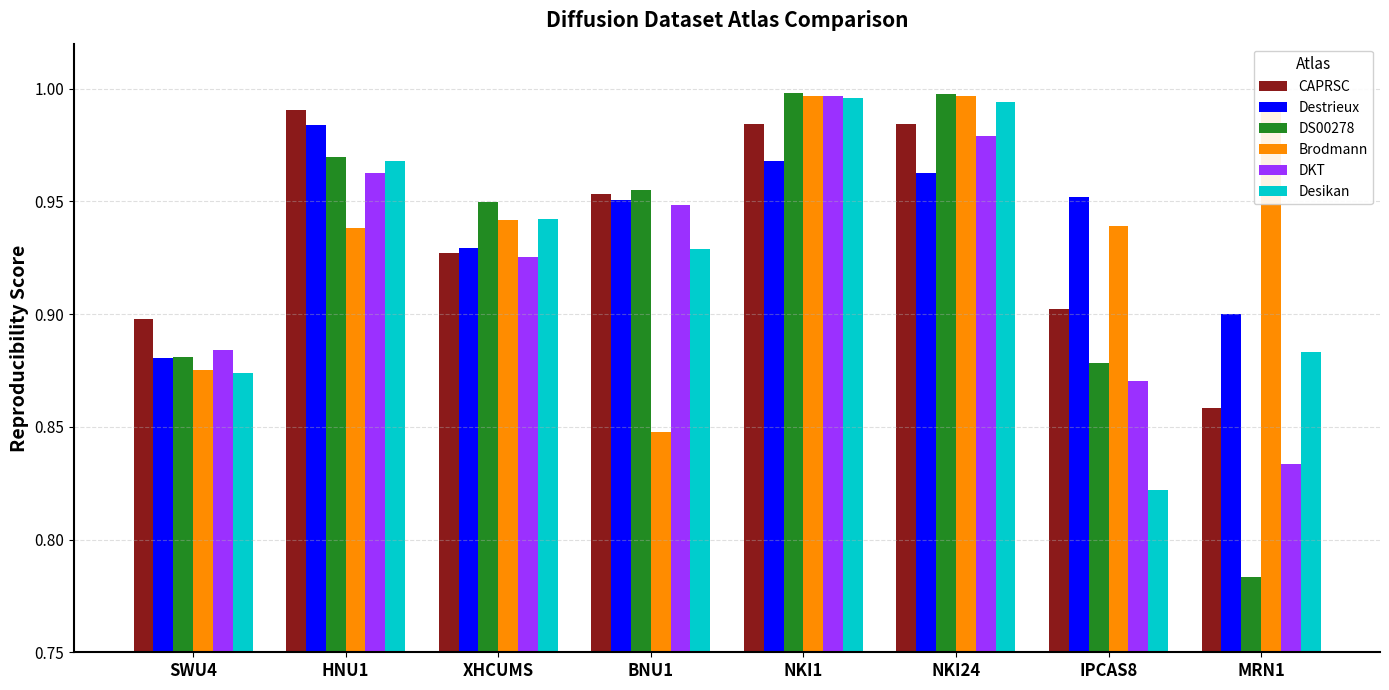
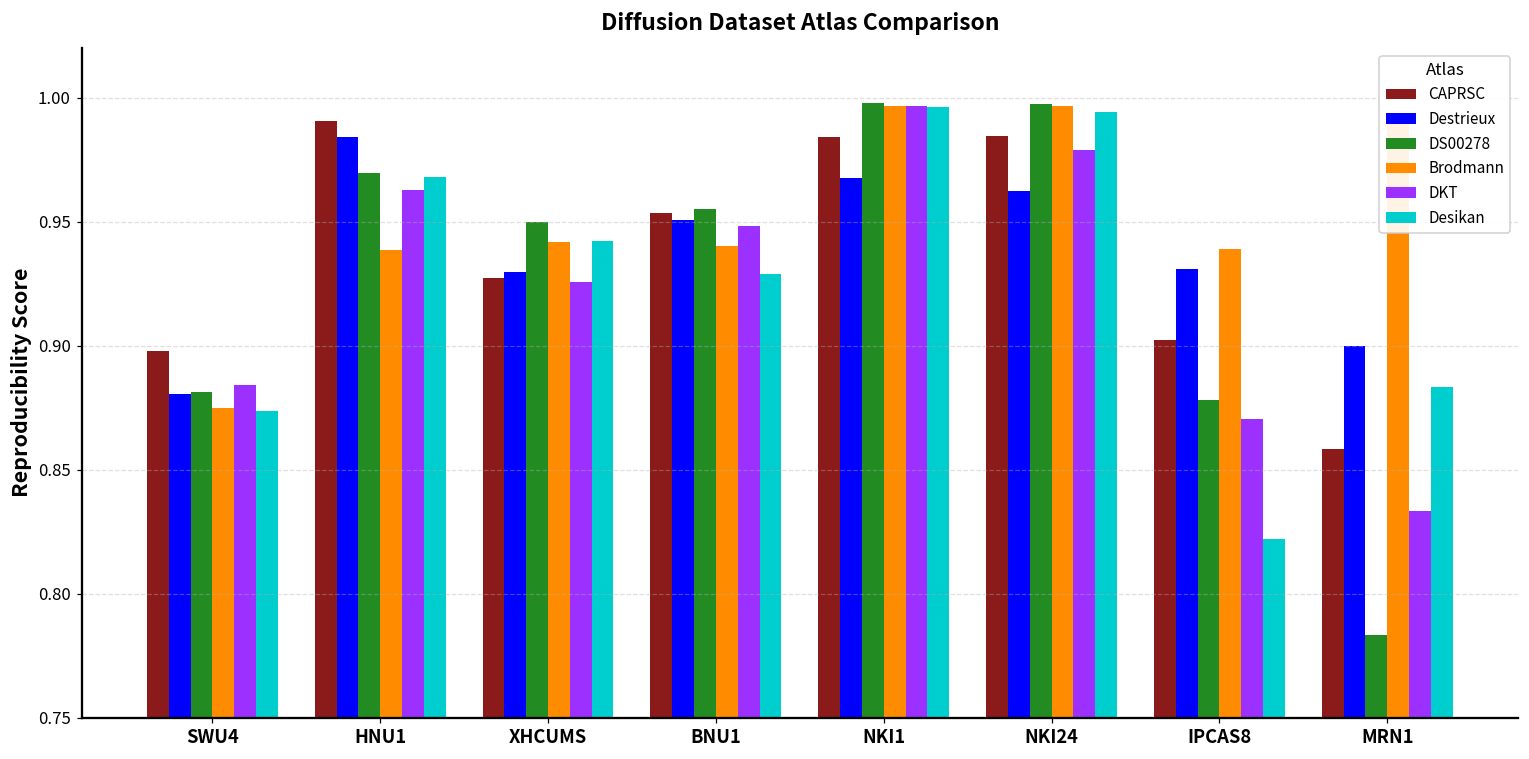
  {
    "CAPRSC": {
      "SWU4": 0.898,
      "HNU1": 0.991,
      "XHCUMS": 0.927,
      "BNU1": 0.953,
      "NKI1": 0.984,
      "NKI24": 0.984,
      "IPCAS8": 0.902,
      "MRN1": 0.858
    },
    "Destrieux": {
      "SWU4": 0.880,
      "HNU1": 0.984,
      "XHCUMS": 0.930,
      "BNU1": 0.951,
      "NKI1": 0.968,
      "NKI24": 0.962,
-     "IPCAS8": 0.952,
+     "IPCAS8": 0.931,
      "MRN1": 0.900
    },
    "DS00278": {
      "SWU4": 0.881,
      "HNU1": 0.970,
      "XHCUMS": 0.950,
      "BNU1": 0.955,
      "NKI1": 0.998,
      "NKI24": 0.998,
      "IPCAS8": 0.878,
      "MRN1": 0.783
    },
    "Brodmann": {
      "SWU4": 0.875,
      "HNU1": 0.938,
      "XHCUMS": 0.942,
-     "BNU1": 0.848,
+     "BNU1": 0.940,
      "NKI1": 0.997,
      "NKI24": 0.997,
      "IPCAS8": 0.939
    },
    "DKT": {
      "SWU4": 0.884,
      "HNU1": 0.963,
      "XHCUMS": 0.926,
      "BNU1": 0.948,
      "NKI1": 0.997,
      "NKI24": 0.979,
      "IPCAS8": 0.870,
      "MRN1": 0.833
    },
    "Desikan": {
      "SWU4": 0.874,
      "HNU1": 0.968,
      "XHCUMS": 0.942,
      "BNU1": 0.929,
      "NKI1": 0.996,
      "NKI24": 0.994,
      "IPCAS8": 0.822,
      "MRN1": 0.883
    }
  }
